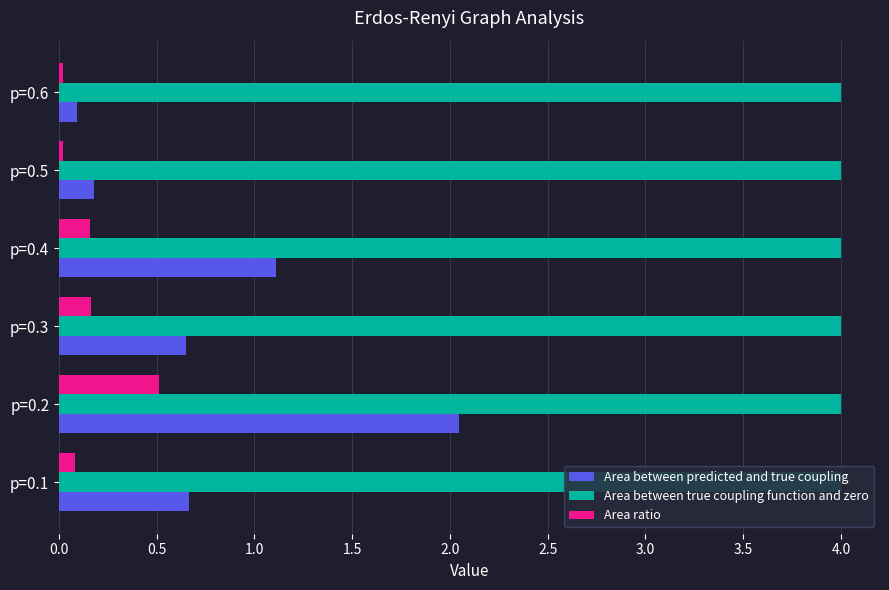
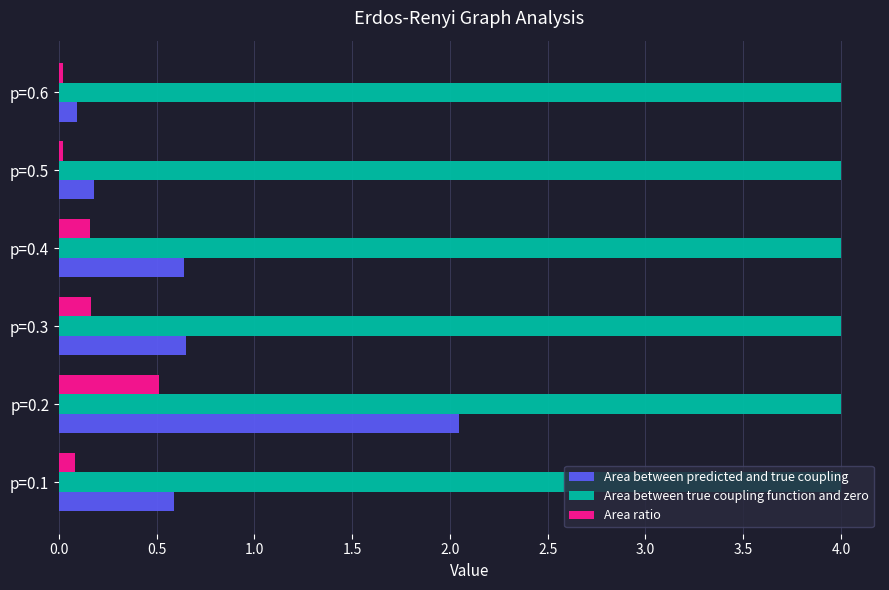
  {
    "Area between predicted and true coupling": {
      "p=0.6": 0.09,
      "p=0.5": 0.18,
-     "p=0.4": 1.11,
+     "p=0.4": 0.64,
      "p=0.3": 0.65,
      "p=0.2": 2.05,
-     "p=0.1": 0.67
+     "p=0.1": 0.59
    },
    "Area between true coupling function and zero": {
      "p=0.6": 4.00,
      "p=0.5": 4.00,
      "p=0.4": 4.00,
      "p=0.3": 4.00,
      "p=0.2": 4.00
    },
    "Area ratio": {
      "p=0.6": 0.02,
      "p=0.5": 0.02,
      "p=0.4": 0.16,
      "p=0.3": 0.16,
      "p=0.2": 0.51,
      "p=0.1": 0.08
    }
  }
